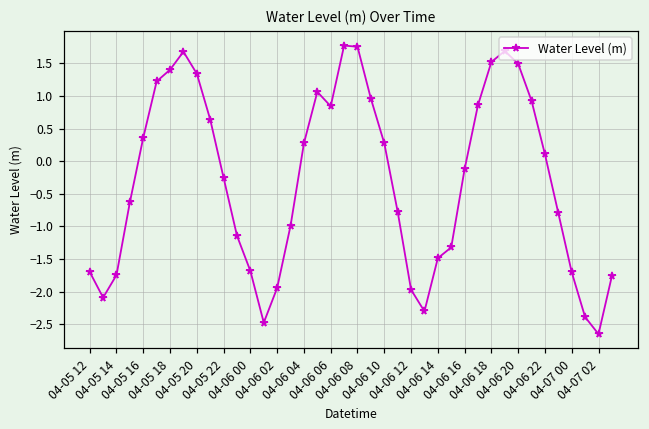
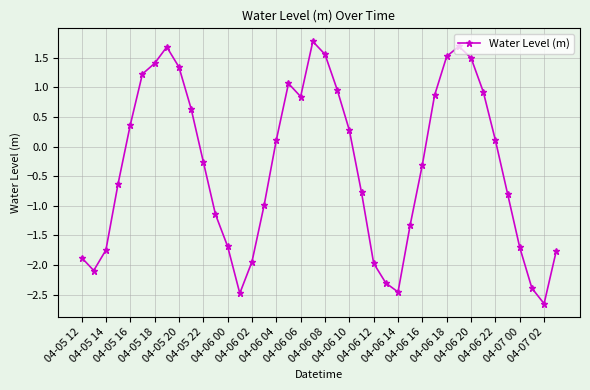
  {
-   "04-05 12": -1.7,
+   "04-05 12": -1.9,
    "04-05 14": -1.7,
    "04-05 16": 0.4,
    "04-05 18": 1.4,
    "04-05 20": 1.3,
    "04-05 22": -0.3,
    "04-06 00": -1.7,
    "04-06 02": -1.9,
-   "04-06 04": 0.3,
+   "04-06 04": 0.1,
    "04-06 06": 0.8,
-   "04-06 08": 1.8,
+   "04-06 08": 1.6,
    "04-06 10": 0.3,
    "04-06 12": -2.0,
-   "04-06 14": -1.5,
-   "04-06 16": -0.1,
+   "04-06 14": -2.5,
+   "04-06 16": -0.3,
    "04-06 18": 1.5,
    "04-06 20": 1.5,
    "04-06 22": 0.1,
    "04-07 00": -1.7,
    "04-07 02": -2.7
  }
